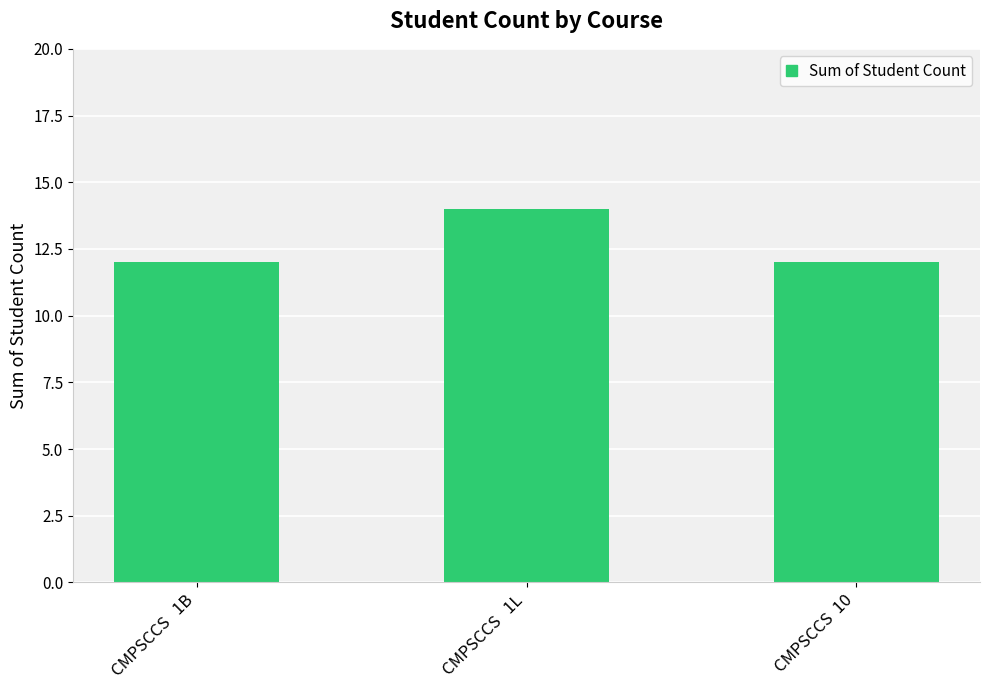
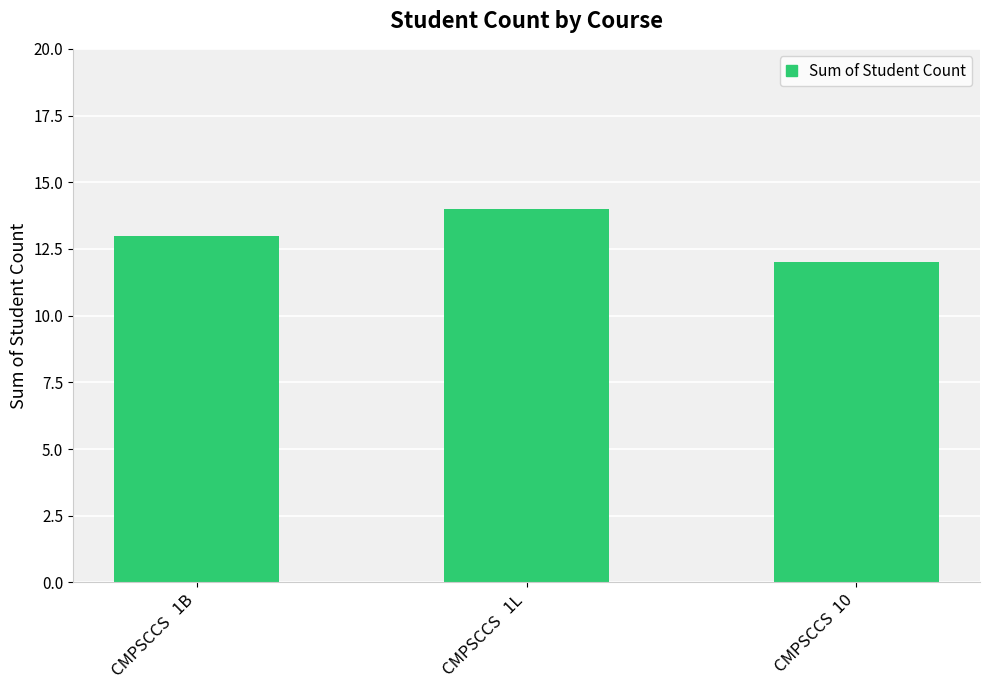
  {
-   "CMPSCCS 1B": 12,
+   "CMPSCCS 1B": 13,
    "CMPSCCS 1L": 14,
    "CMPSCCS 10": 12
  }
